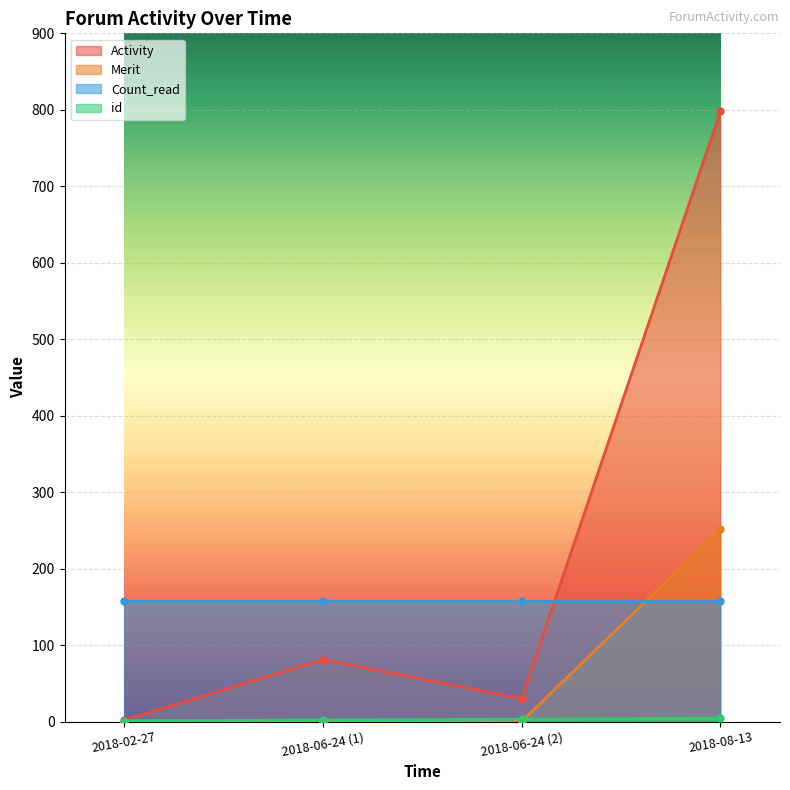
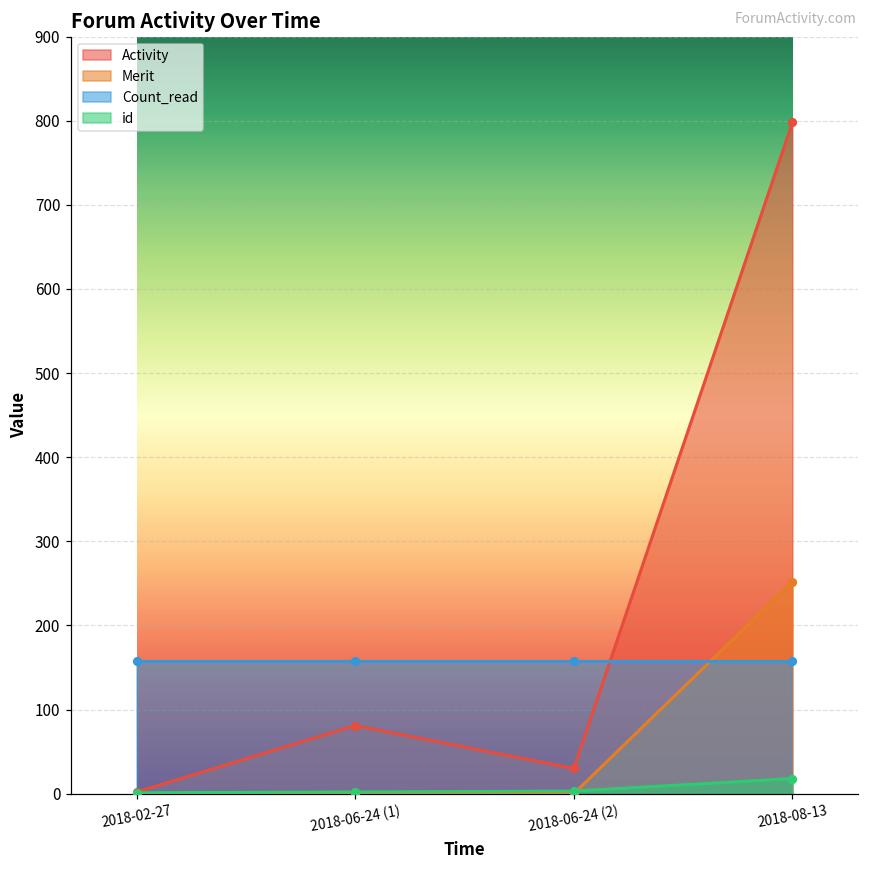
  {
    "Count_read": {
      "2018-02-27": 160,
      "2018-06-24 (1)": 160,
      "2018-06-24 (2)": 160,
      "2018-08-13": 160
    },
    "id": {
-     "2018-08-13": 0
+     "2018-08-13": 20
    }
  }
